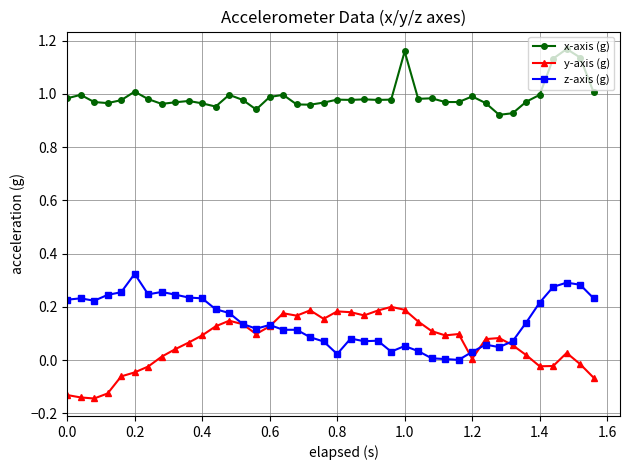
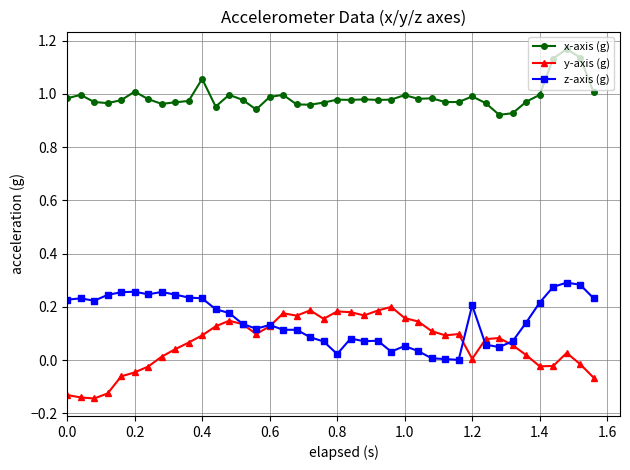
  {
    "x-axis (g)": {
      "0.0": 0.98,
      "0.2": 1.01,
-     "0.4": 0.96,
+     "0.4": 1.06,
      "0.6": 0.99,
      "0.8": 0.98,
-     "1.0": 1.16,
+     "1.0": 1.00,
      "1.2": 0.99,
      "1.4": 1.00
    },
    "y-axis (g)": {
      "0.0": -0.13,
      "0.2": -0.05,
      "0.4": 0.09,
      "0.8": 0.18,
-     "1.0": 0.19,
+     "1.0": 0.16,
      "1.2": 0.01,
      "1.4": -0.02
    },
    "z-axis (g)": {
      "0.0": 0.23,
-     "0.2": 0.32,
+     "0.2": 0.26,
      "0.4": 0.23,
      "0.8": 0.02,
      "1.0": 0.05,
-     "1.2": 0.03,
+     "1.2": 0.21,
      "1.4": 0.22
    }
  }
